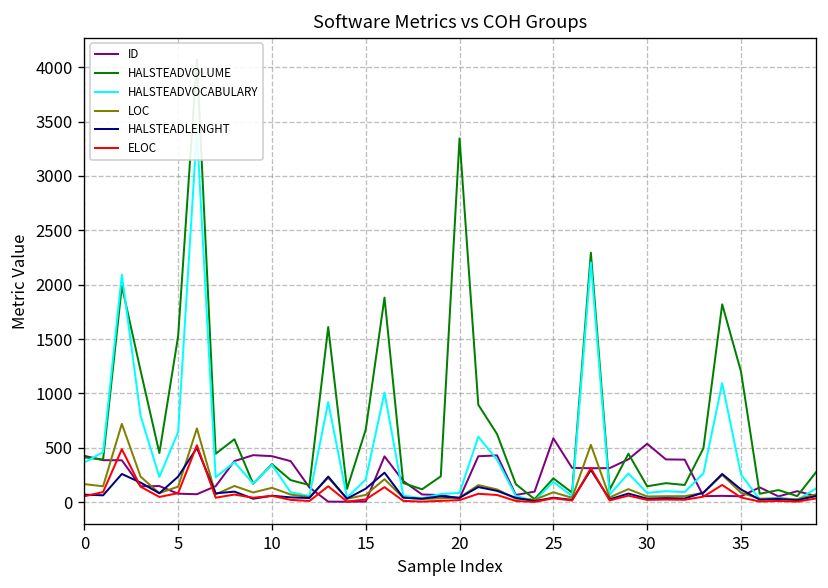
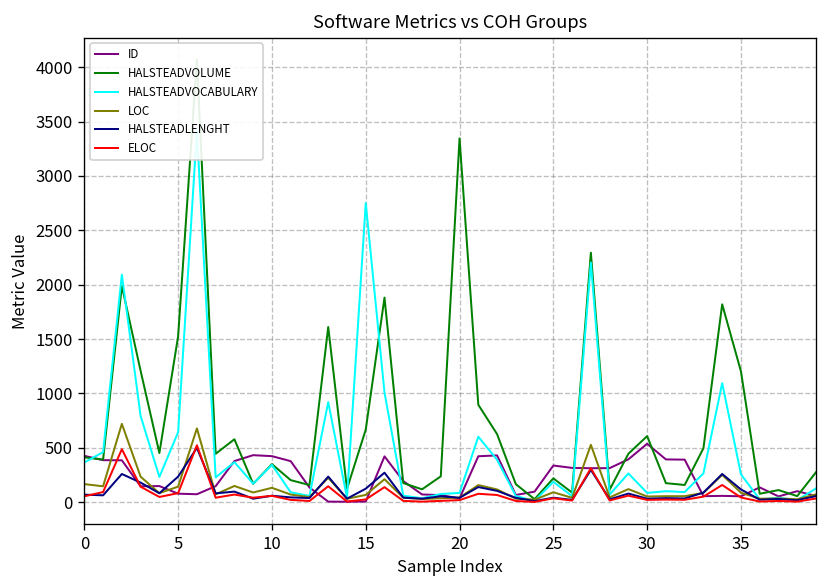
  {
    "ID": {
      "10": 400,
-     "25": 600,
+     "25": 300,
      "30": 500
    },
    "HALSTEADVOLUME": {
      "5": 1500,
      "15": 700,
      "20": 3300,
      "25": 200,
-     "30": 100,
+     "30": 600,
      "35": 1200
    },
    "HALSTEADVOCABULARY": {
      "5": 600,
-     "15": 200,
+     "15": 2800,
      "20": 100,
      "25": 200,
      "30": 100,
      "35": 300
    },
    "LOC": {
      "5": 100,
      "10": 100,
      "15": 100,
      "25": 100,
      "35": 100
    },
    "HALSTEADLENGHT": {
      "5": 200,
      "15": 100,
      "35": 100
    }
  }
